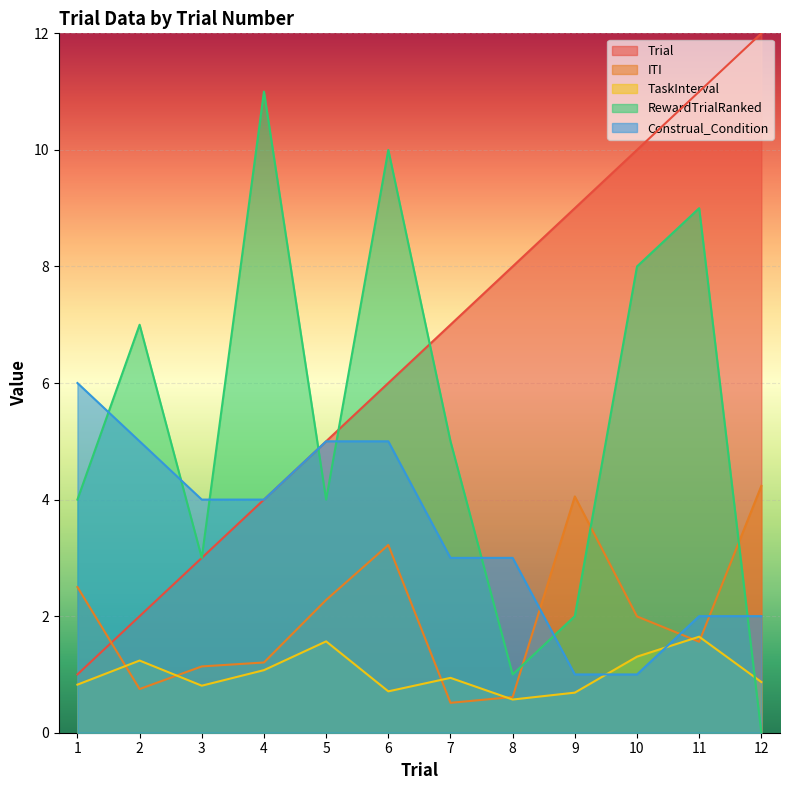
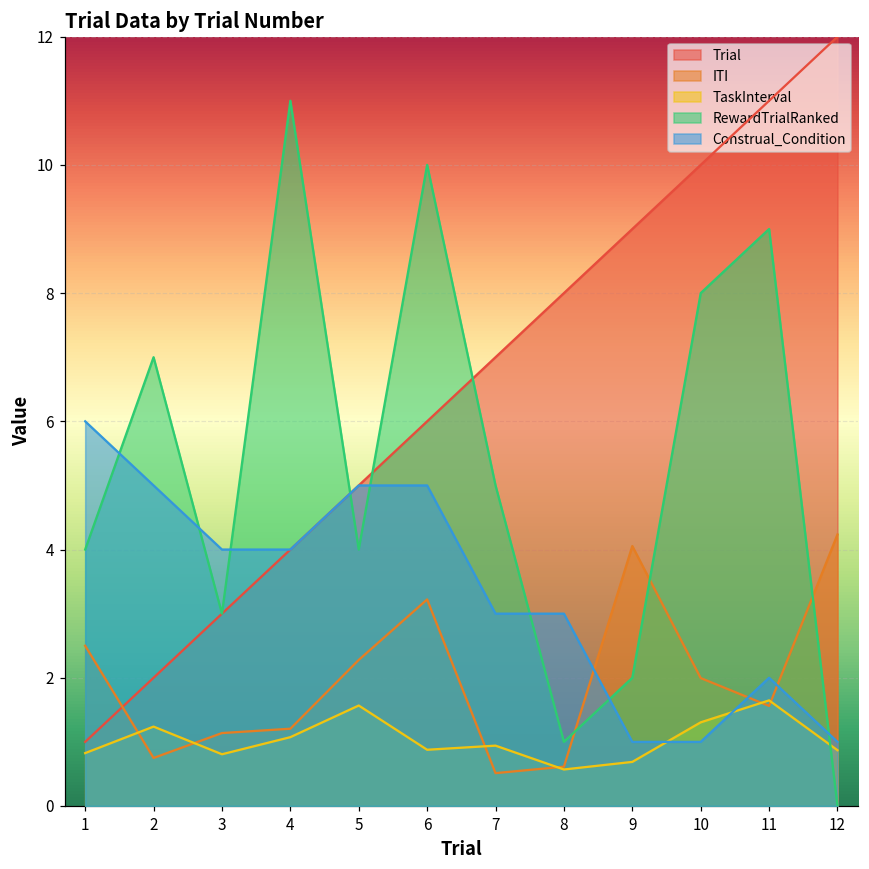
  {
    "TaskInterval": {
      "1": 0.8,
      "2": 1.2,
      "3": 0.8,
      "4": 1.1,
      "5": 1.6,
-     "6": 0.7,
+     "6": 0.9,
      "7": 0.9,
      "9": 0.7,
      "10": 1.3,
      "11": 1.6,
      "12": 0.9
    },
    "RewardTrialRanked": {
      "1": 4.0,
      "2": 7.0,
      "4": 11.0,
      "5": 4.0,
      "6": 10.0,
      "7": 5.0,
      "8": 1.0,
      "9": 2.0,
      "10": 8.0,
      "11": 9.0,
      "12": 0.0
    },
    "Construal_Condition": {
      "1": 6,
      "2": 5,
      "3": 4,
      "6": 5,
      "7": 3,
      "8": 3,
      "9": 1,
      "10": 1,
      "11": 2,
-     "12": 2
+     "12": 1
    }
  }
